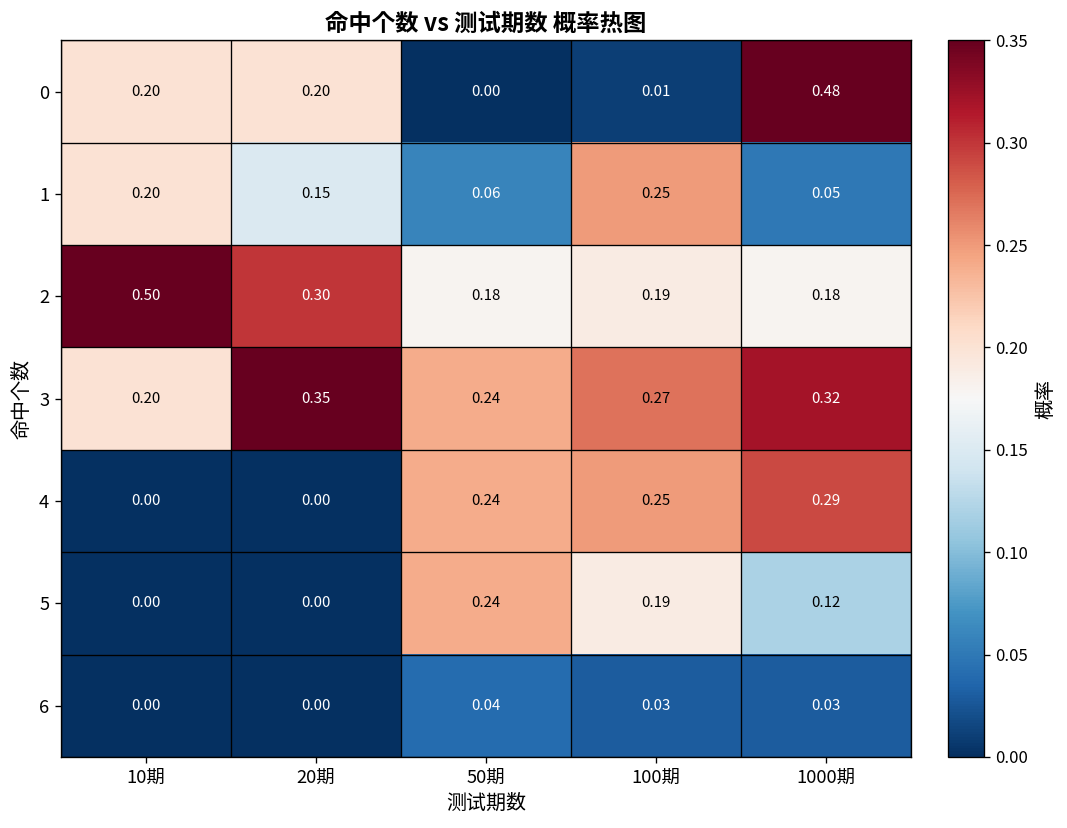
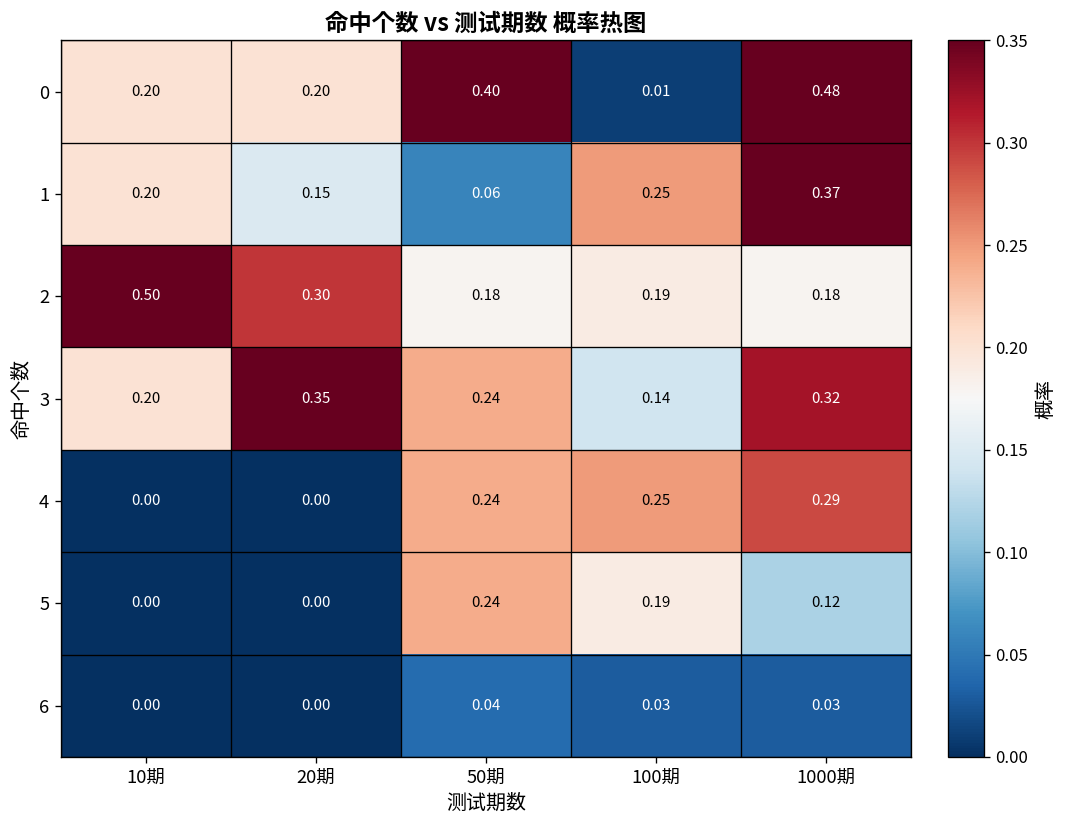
  {
    "0": {
      "10期": 0.20,
      "20期": 0.20,
-     "50期": 0.00,
+     "50期": 0.40,
      "100期": 0.01,
      "1000期": 0.48
    },
    "1": {
      "10期": 0.20,
      "20期": 0.15,
      "50期": 0.06,
      "100期": 0.25,
-     "1000期": 0.05
+     "1000期": 0.37
    },
    "2": {
      "10期": 0.50,
      "20期": 0.30,
      "50期": 0.18,
      "100期": 0.19,
      "1000期": 0.18
    },
    "3": {
      "10期": 0.20,
      "20期": 0.35,
      "50期": 0.24,
-     "100期": 0.27,
+     "100期": 0.14,
      "1000期": 0.32
    },
    "4": {
      "10期": 0.00,
      "20期": 0.00,
      "50期": 0.24,
      "100期": 0.25,
      "1000期": 0.29
    },
    "5": {
      "10期": 0.00,
      "20期": 0.00,
      "50期": 0.24,
      "100期": 0.19,
      "1000期": 0.12
    },
    "6": {
      "10期": 0.00,
      "20期": 0.00,
      "50期": 0.04,
      "100期": 0.03,
      "1000期": 0.03
    }
  }
